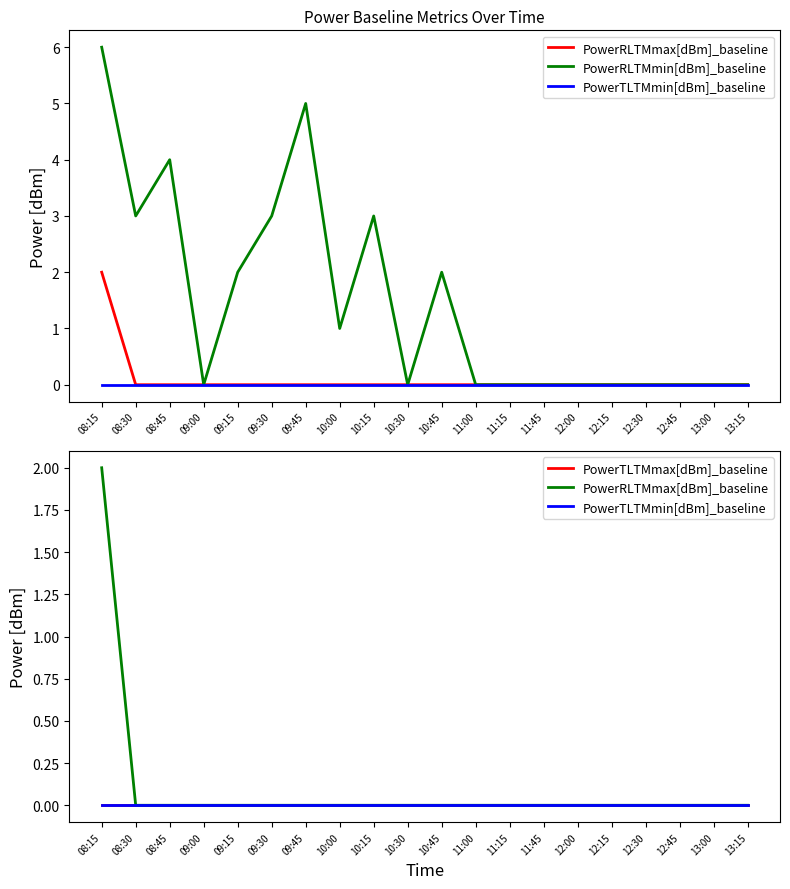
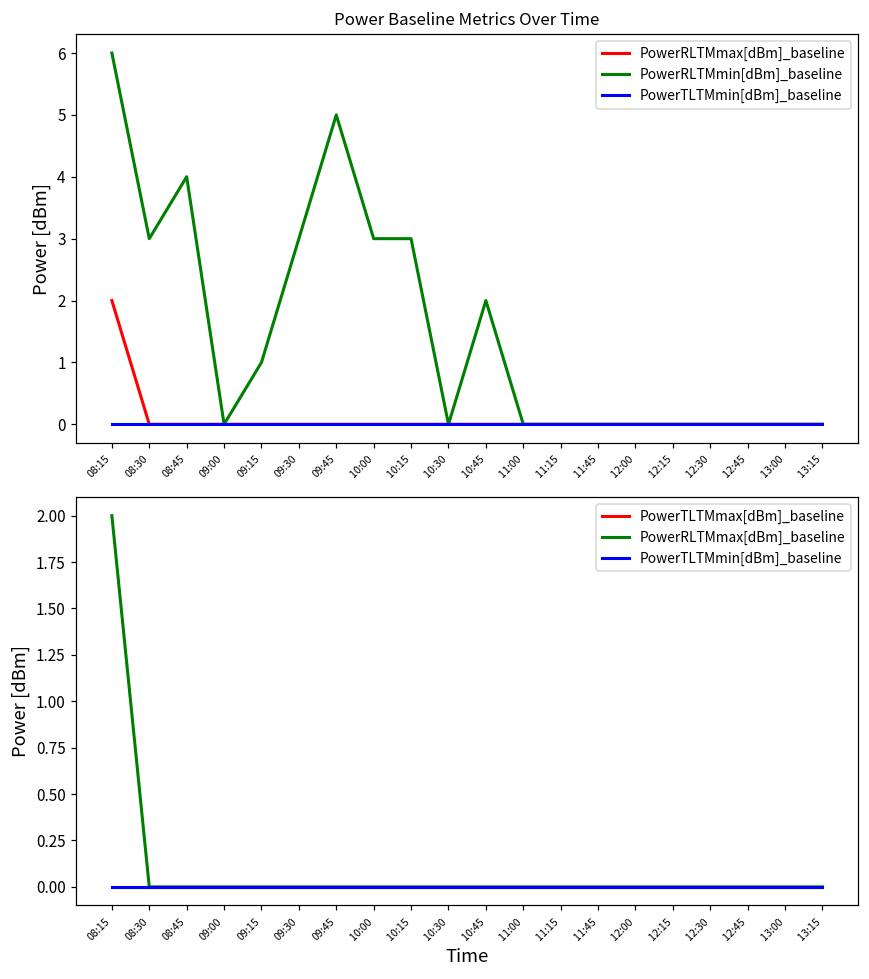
  {
    "Power Baseline Metrics Over Time": {
      "PowerRLTMmin[dBm]_baseline": {
        "08:15": 6,
        "08:30": 3,
        "08:45": 4,
-       "09:15": 2,
+       "09:15": 1,
        "09:30": 3,
        "09:45": 5,
-       "10:00": 1,
+       "10:00": 3,
        "10:15": 3,
        "10:45": 2
      },
      "PowerTLTMmin[dBm]_baseline": {
        "08:15": 0
      }
    }
  }
